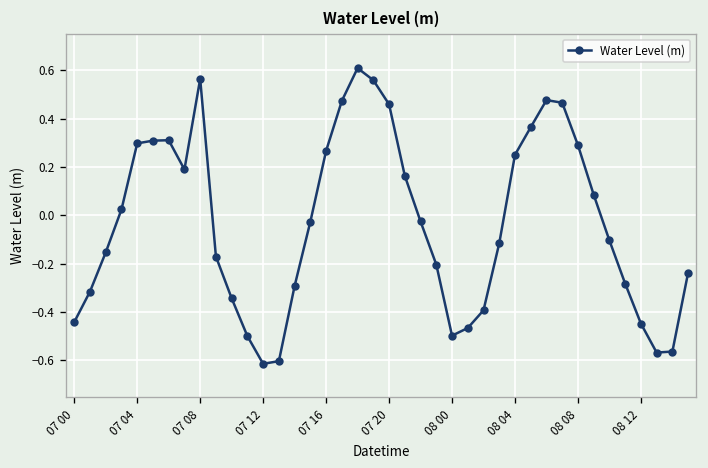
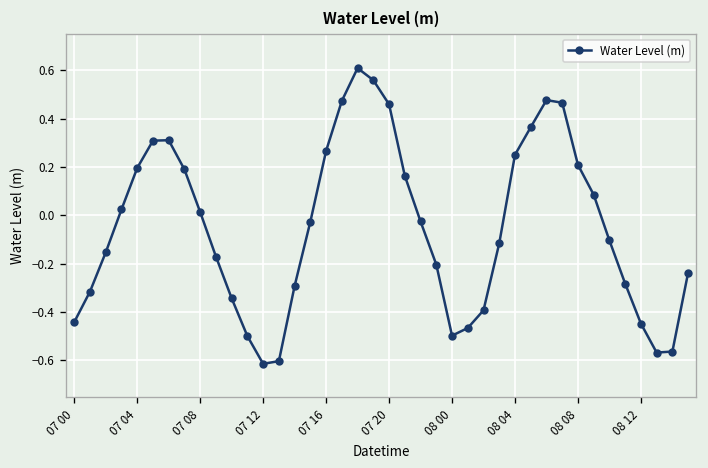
  {
    "07 00": -0.44,
-   "07 04": 0.30,
-   "07 08": 0.56,
+   "07 04": 0.20,
+   "07 08": 0.01,
    "07 12": -0.61,
    "07 16": 0.27,
    "07 20": 0.46,
    "08 00": -0.50,
    "08 04": 0.25,
-   "08 08": 0.29,
+   "08 08": 0.21,
    "08 12": -0.45
  }
